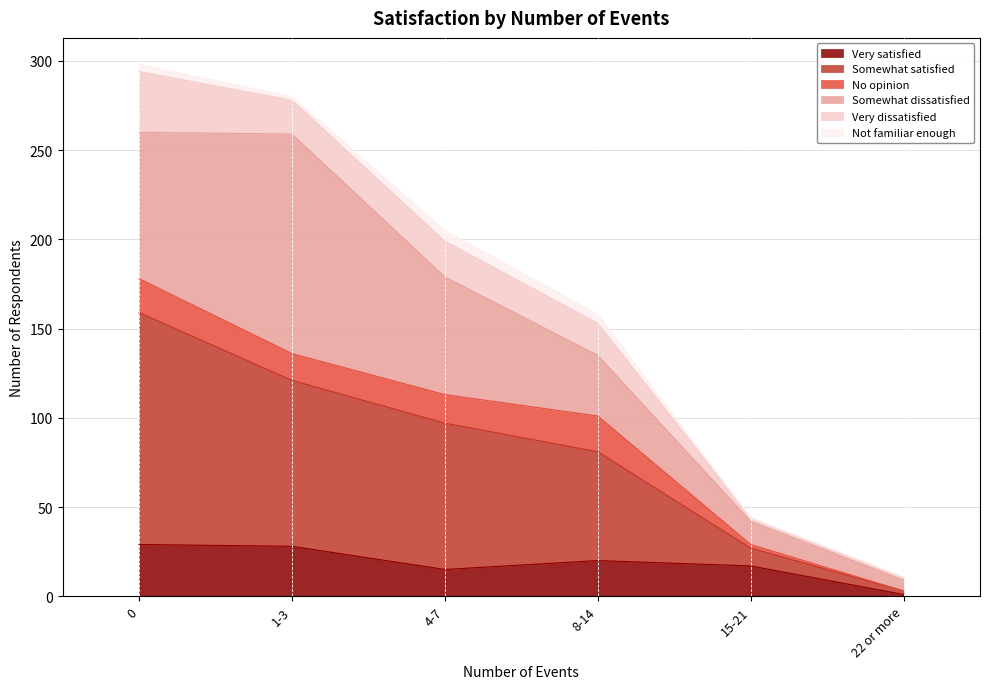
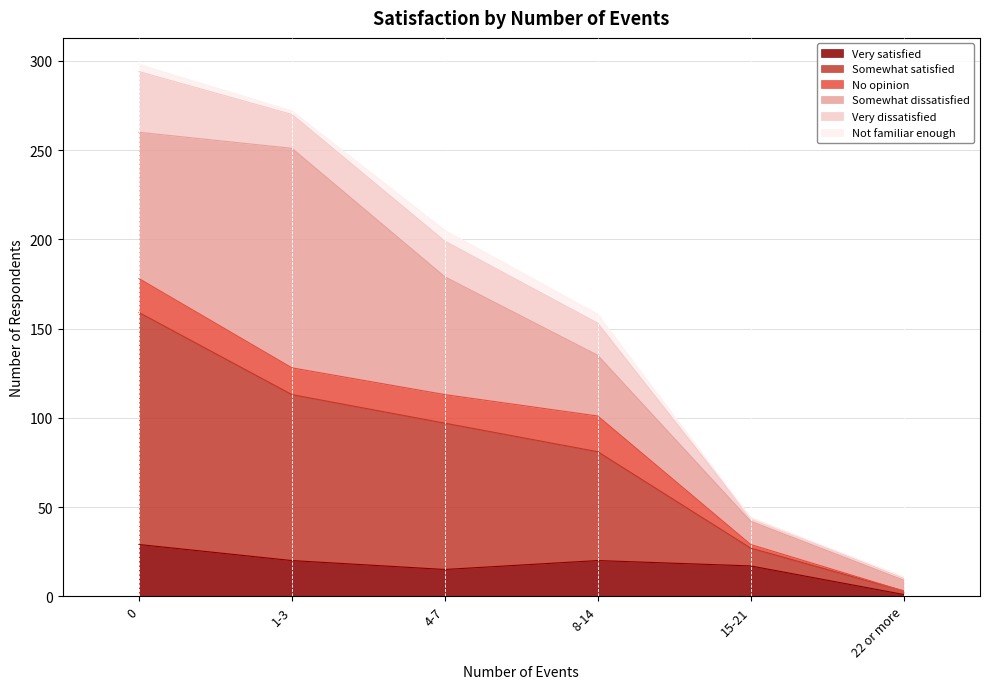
  {
    "Very satisfied": {
      "0": 29,
-     "1-3": 28,
+     "1-3": 20,
      "4-7": 15,
      "8-14": 20,
      "15-21": 17,
      "22 or more": 1
    },
    "Somewhat dissatisfied": {
      "0": 82,
      "1-3": 123,
      "4-7": 66,
      "8-14": 34,
      "15-21": 13
    }
  }
